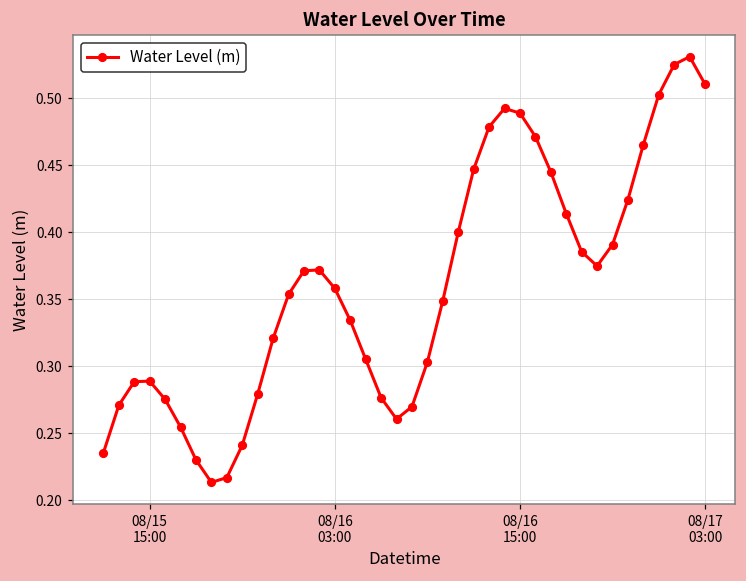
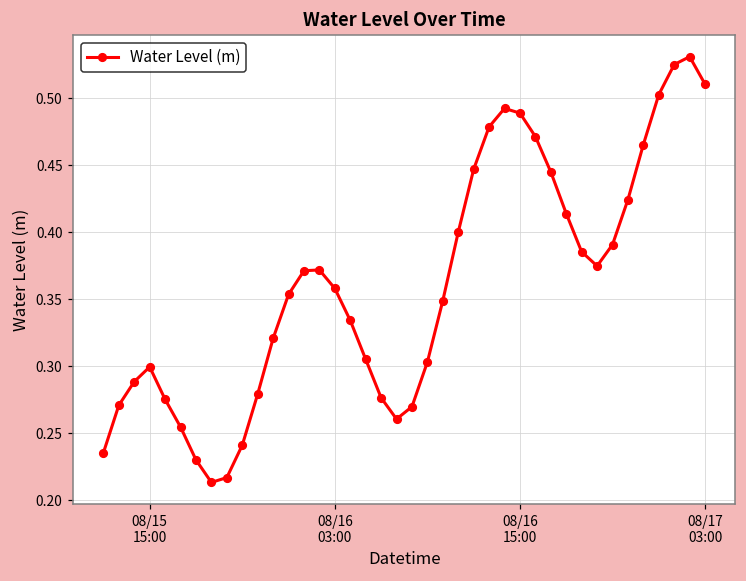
  {
-   "08/15 15:00": 0.289,
+   "08/15 15:00": 0.299,
    "08/16 03:00": 0.358,
    "08/16 15:00": 0.489,
    "08/17 03:00": 0.510
  }
